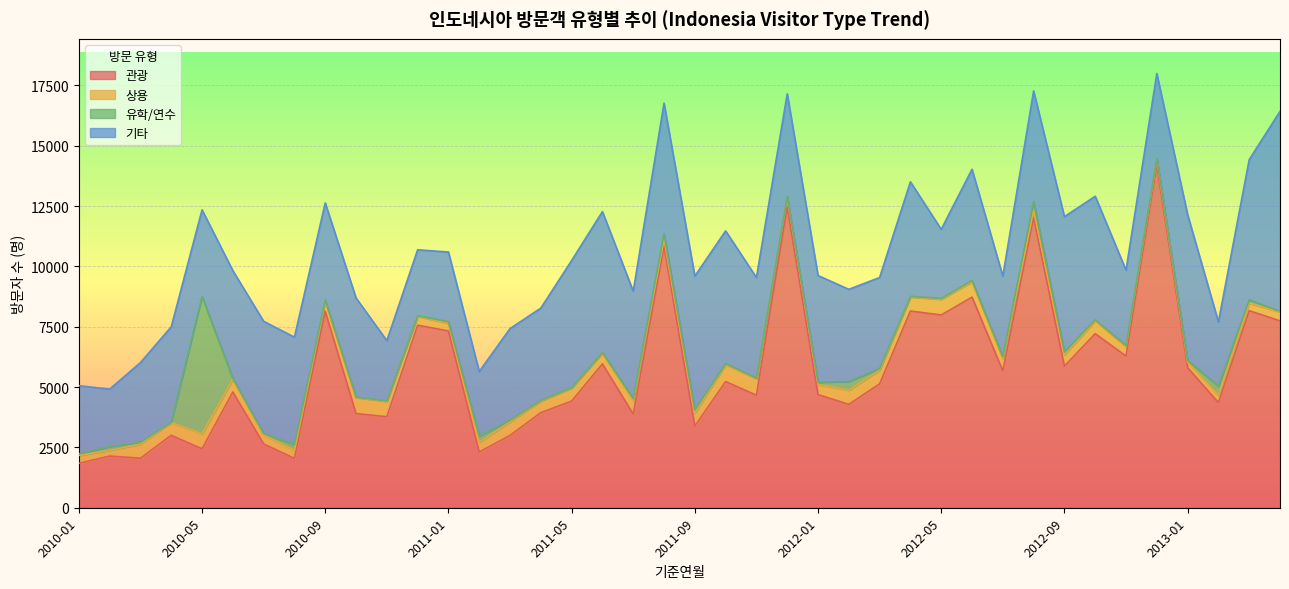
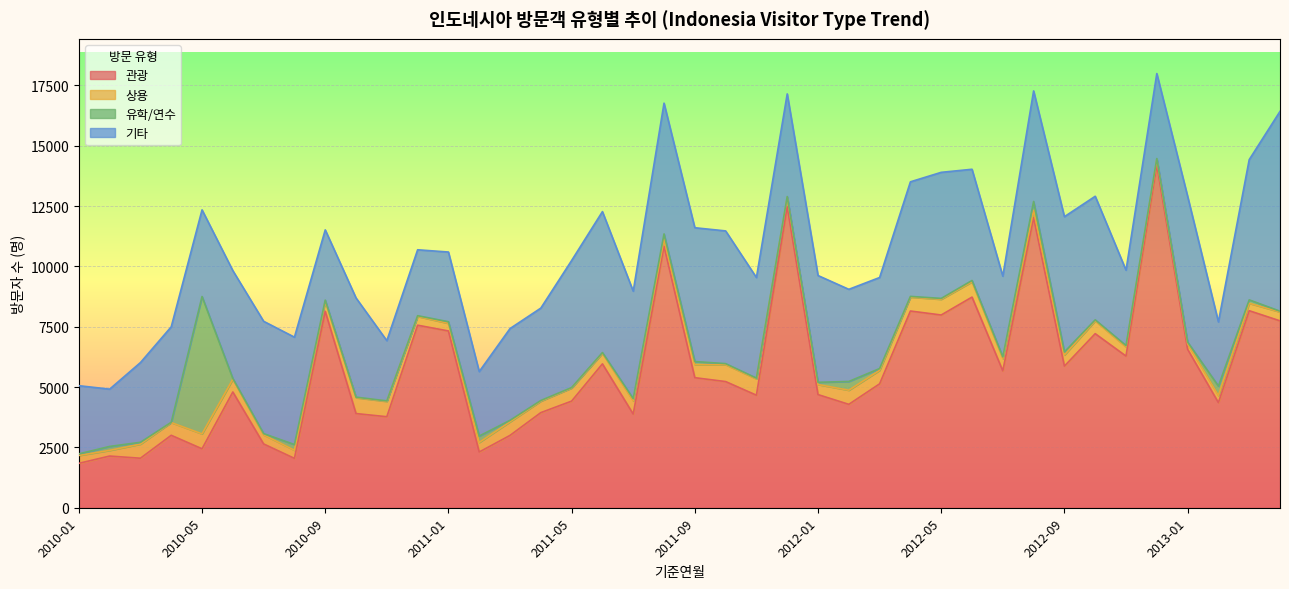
  {
    "관광": {
      "2010-01": 1800,
      "2010-05": 2400,
      "2010-09": 8100,
      "2011-01": 7300,
      "2011-05": 4400,
-     "2011-09": 3400,
+     "2011-09": 5400,
      "2012-01": 4700,
      "2012-05": 8000,
      "2012-09": 5900,
-     "2013-01": 5800
+     "2013-01": 6600
    },
    "상용": {
      "2010-05": 600,
      "2011-09": 500,
      "2012-09": 500
    },
    "유학/연수": {
      "2010-05": 5700,
      "2011-09": 100,
      "2012-09": 100
    },
    "기타": {
      "2010-01": 2800,
      "2010-05": 3600,
-     "2010-09": 4000,
+     "2010-09": 2900,
      "2011-01": 2900,
      "2011-05": 5300,
      "2011-09": 5500,
      "2012-01": 4400,
-     "2012-05": 2900,
+     "2012-05": 5200,
      "2012-09": 5600,
      "2013-01": 6000
    }
  }
